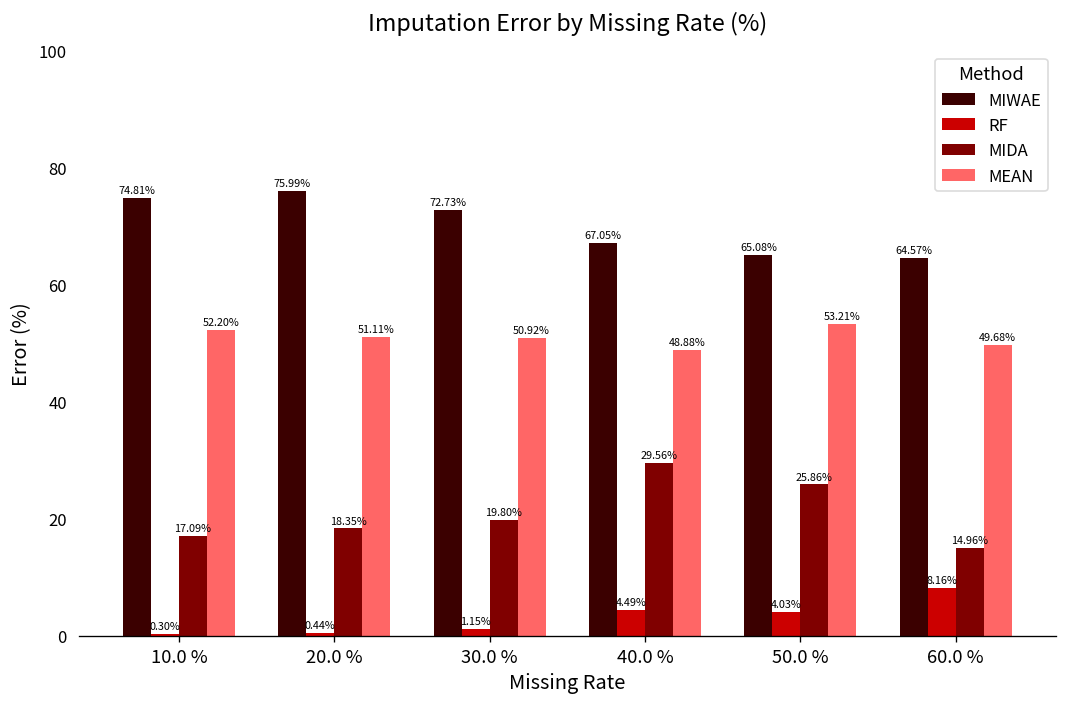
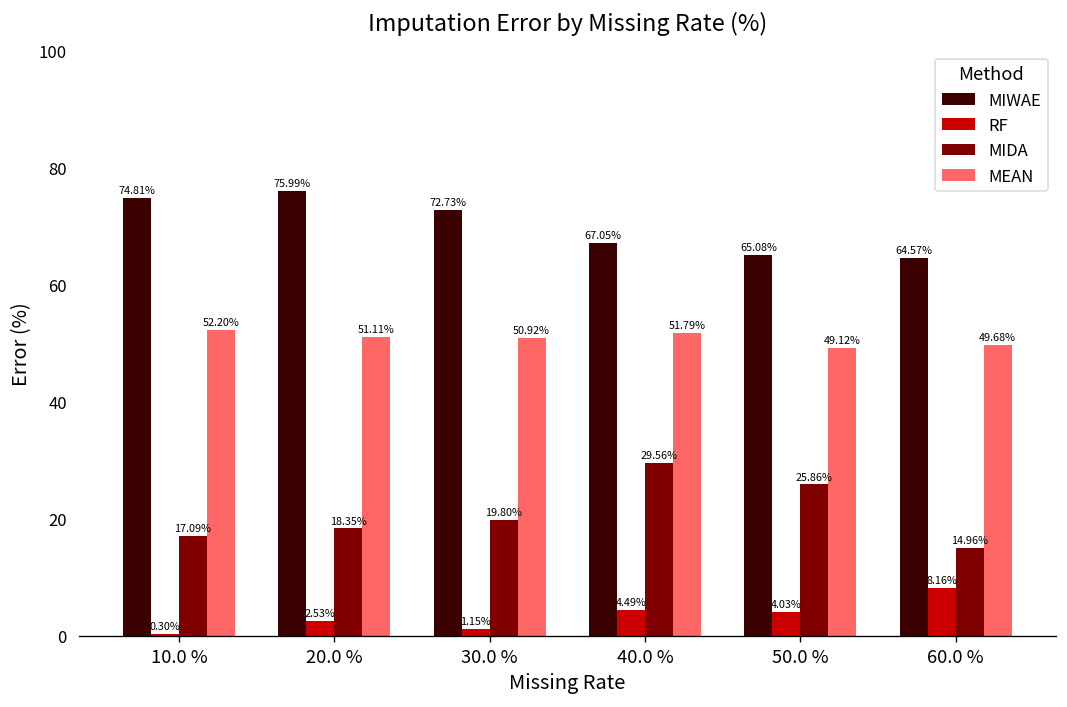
  {
    "MIWAE": {
      "10.0 %": "74.81%",
      "20.0 %": "75.99%",
      "30.0 %": "72.73%",
      "40.0 %": "67.05%",
      "50.0 %": "65.08%",
      "60.0 %": "64.57%"
    },
    "RF": {
      "10.0 %": "0.30%",
-     "20.0 %": "0.44%",
+     "20.0 %": "2.53%",
      "30.0 %": "1.15%",
      "40.0 %": "4.49%",
      "50.0 %": "4.03%",
      "60.0 %": "8.16%"
    },
    "MIDA": {
      "10.0 %": "17.09%",
      "20.0 %": "18.35%",
      "30.0 %": "19.80%",
      "40.0 %": "29.56%",
      "50.0 %": "25.86%",
      "60.0 %": "14.96%"
    },
    "MEAN": {
      "10.0 %": "52.20%",
      "20.0 %": "51.11%",
      "30.0 %": "50.92%",
-     "40.0 %": "48.88%",
-     "50.0 %": "53.21%",
+     "40.0 %": "51.79%",
+     "50.0 %": "49.12%",
      "60.0 %": "49.68%"
    }
  }
